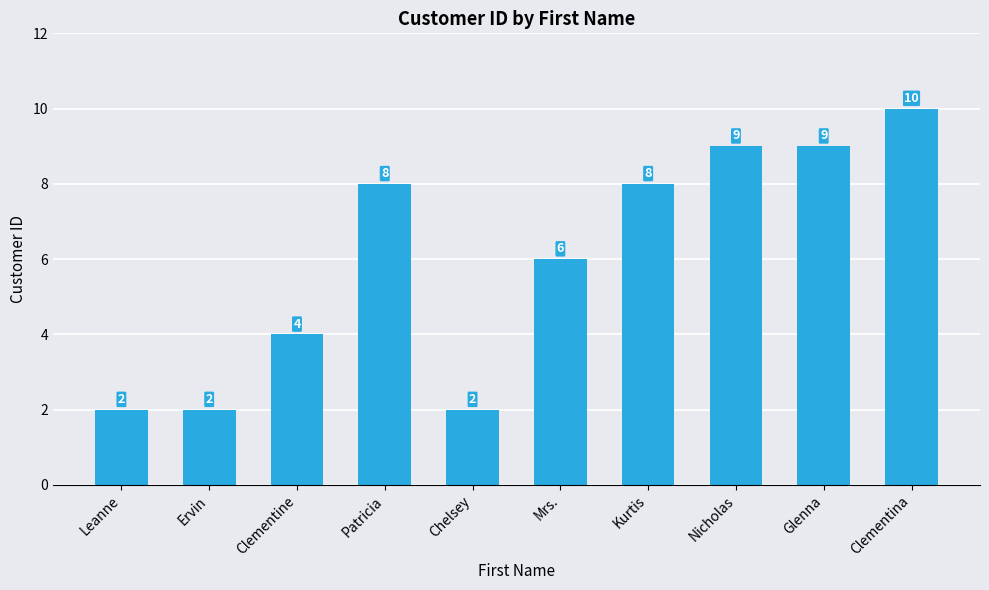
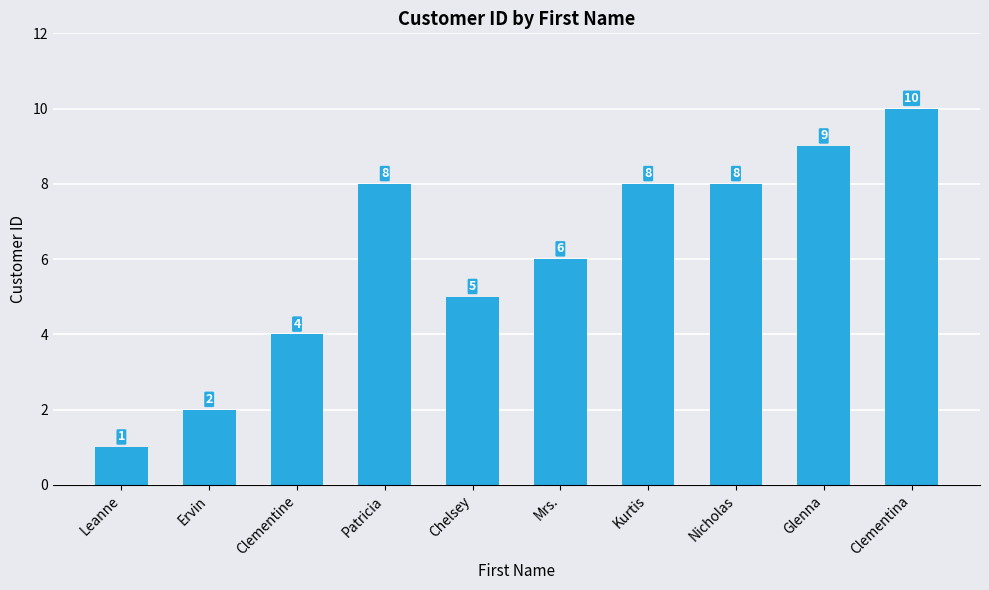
  {
-   "Leanne": 2,
-   "Chelsey": 2,
-   "Nicholas": 9
+   "Leanne": 1,
+   "Chelsey": 5,
+   "Nicholas": 8
  }
